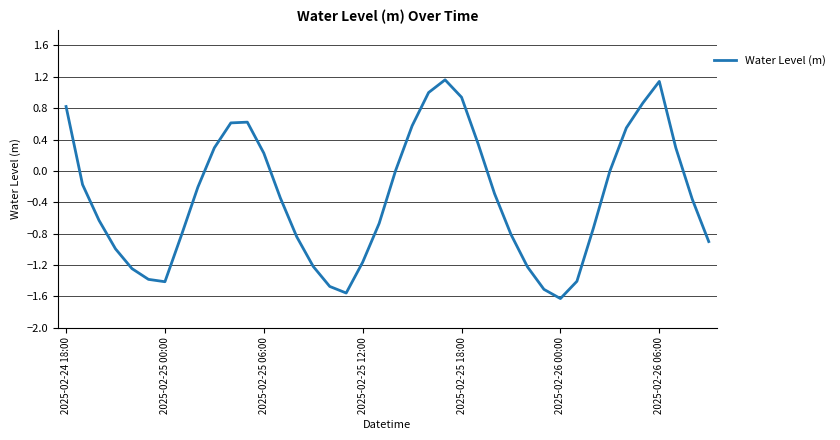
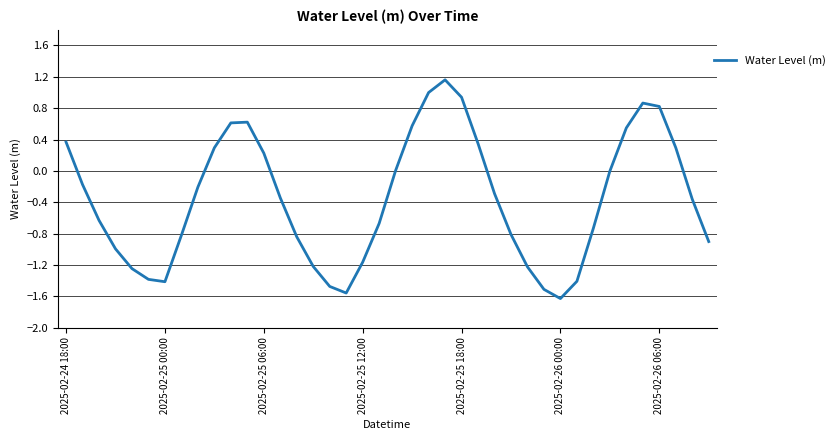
  {
-   "2025-02-24 18:00": 0.8,
+   "2025-02-24 18:00": 0.4,
    "2025-02-25 00:00": -1.4,
    "2025-02-25 06:00": 0.2,
    "2025-02-25 12:00": -1.2,
    "2025-02-25 18:00": 0.9,
    "2025-02-26 00:00": -1.6,
-   "2025-02-26 06:00": 1.1
+   "2025-02-26 06:00": 0.8
  }
